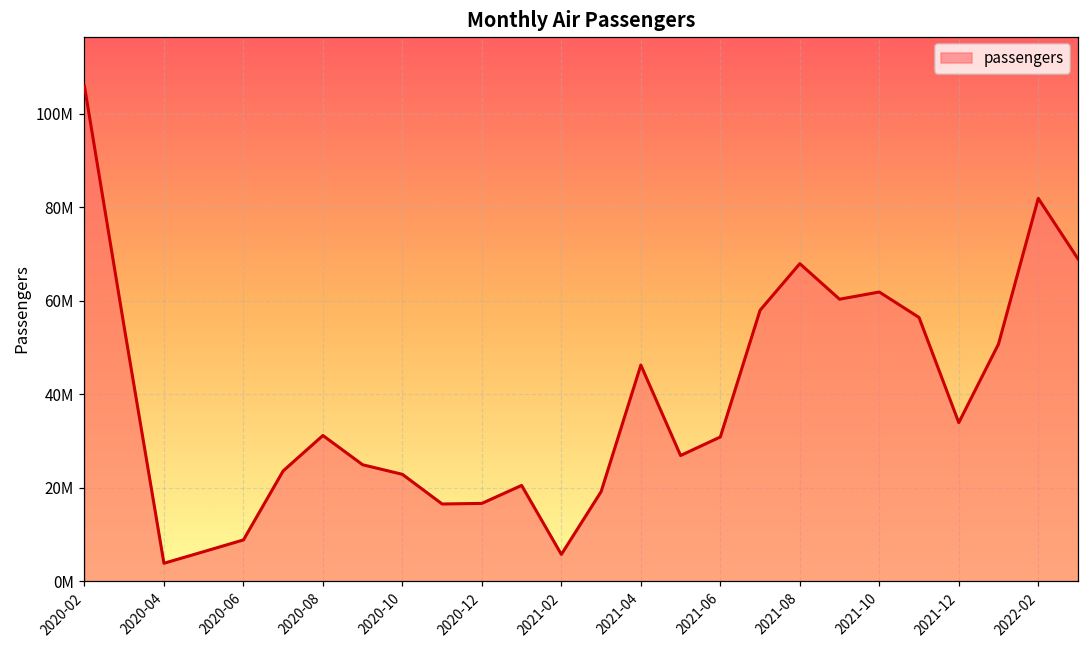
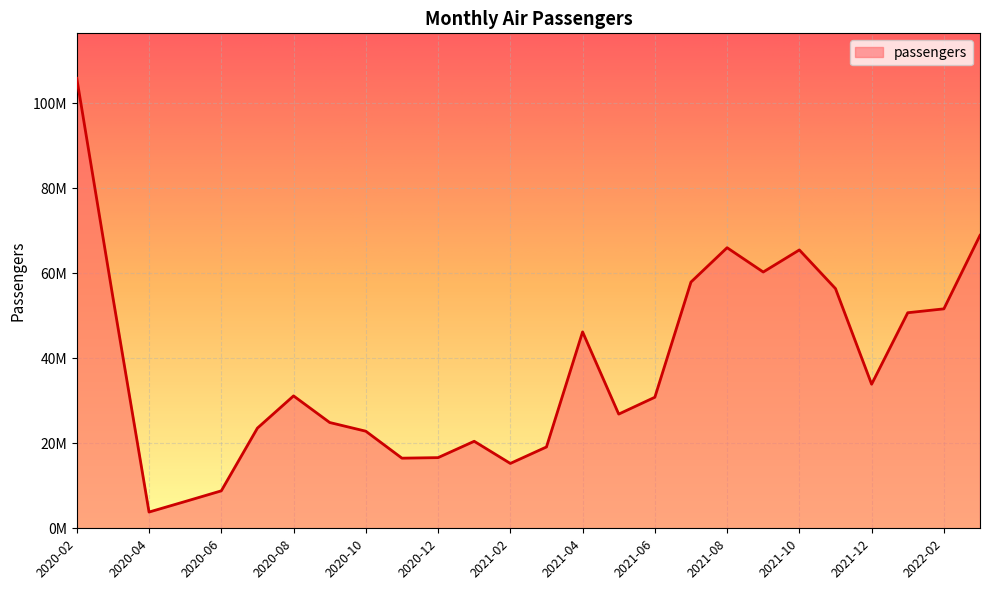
  {
    "2020-02": 106000000,
    "2020-04": 4000000,
    "2020-06": 9000000,
    "2020-08": 31000000,
    "2020-10": 23000000,
    "2020-12": 17000000,
-   "2021-02": 6000000,
+   "2021-02": 15000000,
    "2021-04": 46000000,
    "2021-06": 31000000,
-   "2021-08": 68000000,
-   "2021-10": 62000000,
+   "2021-08": 66000000,
+   "2021-10": 66000000,
    "2021-12": 34000000,
-   "2022-02": 82000000
+   "2022-02": 52000000
  }
